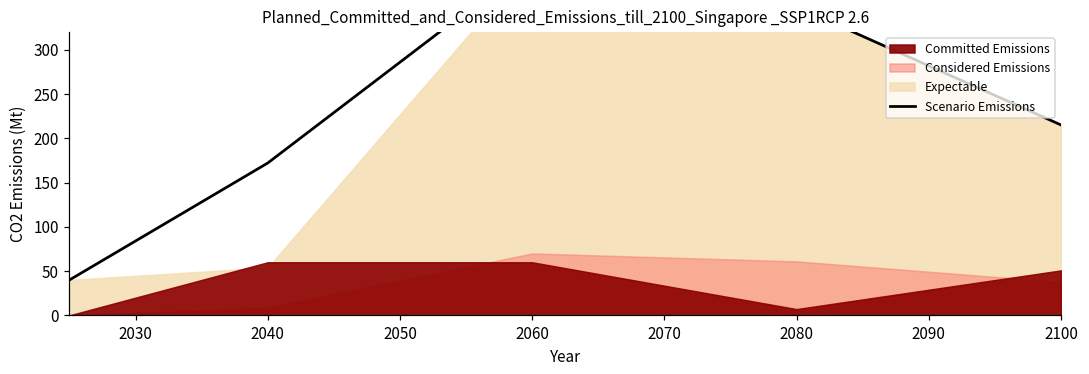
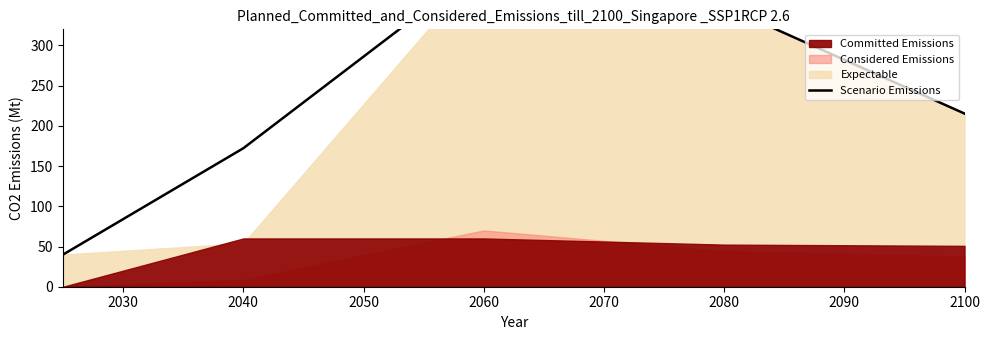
  {
    "Scenario Emissions": {
      "2040": 170
    },
    "Expectable": {
      "2040": 50
    },
    "Considered Emissions": {
      "2040": 10,
      "2060": 70,
-     "2080": 60,
+     "2080": 40,
      "2100": 40
    },
    "Committed Emissions": {
      "2040": 60,
      "2060": 60,
-     "2080": 10,
+     "2080": 50,
      "2100": 50
    }
  }
